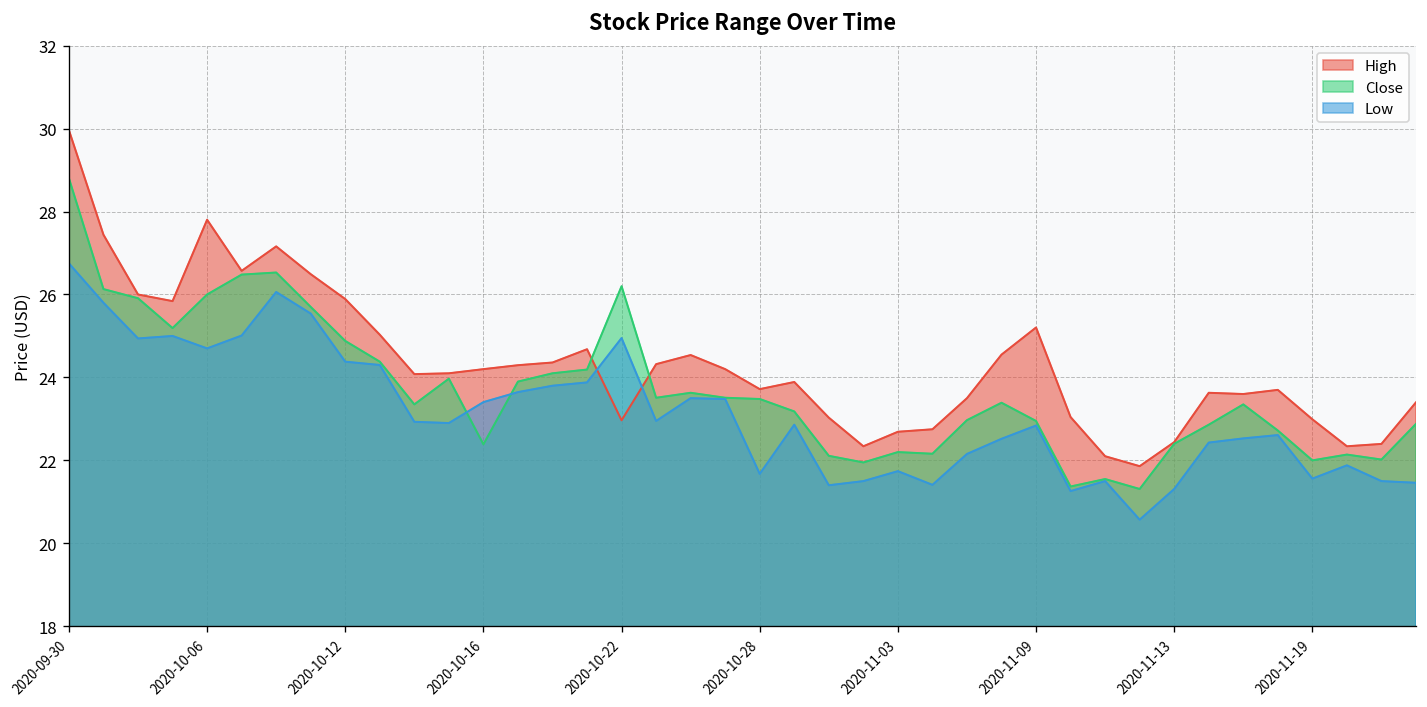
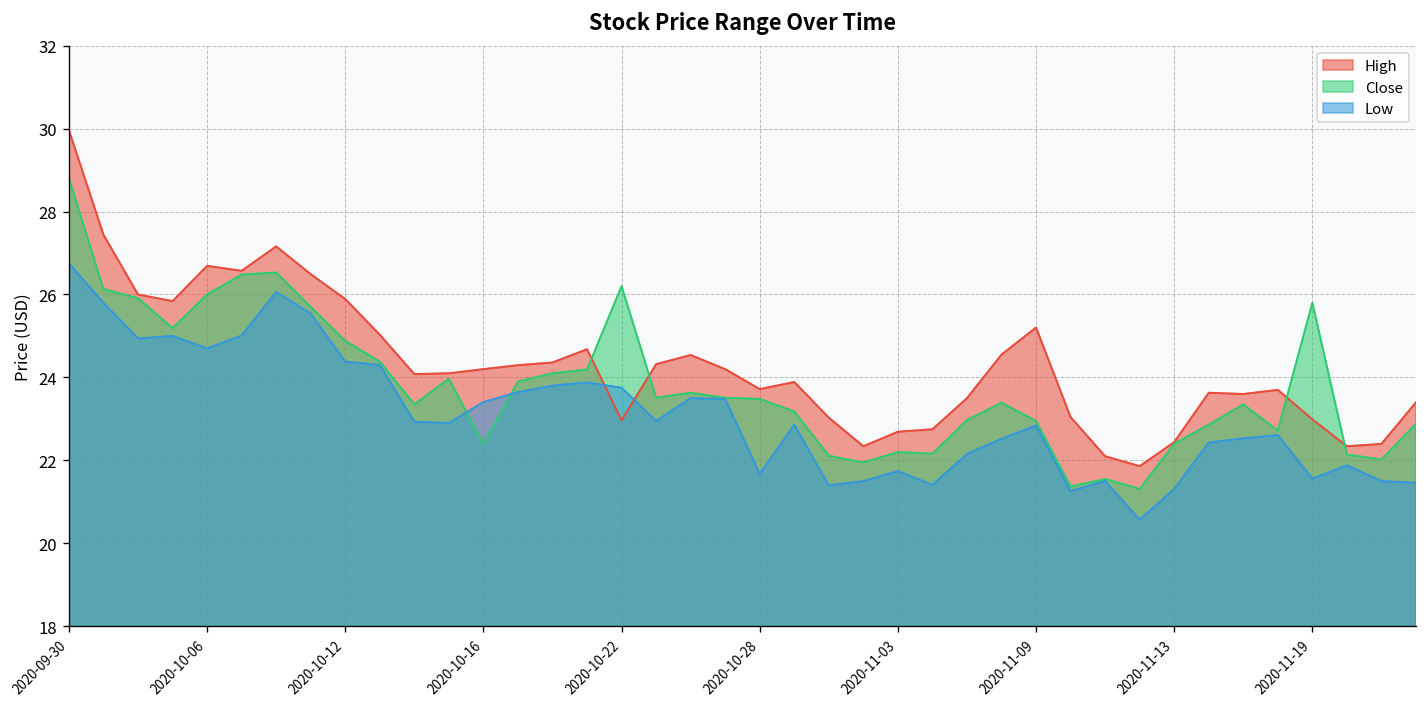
  {
    "High": {
      "2020-09-30": 30.0,
-     "2020-10-06": 27.8,
+     "2020-10-06": 26.7,
      "2020-10-12": 25.9,
      "2020-10-16": 24.2,
      "2020-10-22": 23.0,
      "2020-10-28": 23.7,
      "2020-11-03": 22.7,
      "2020-11-09": 25.2,
      "2020-11-19": 23.0
    },
    "Close": {
      "2020-09-30": 28.8,
      "2020-10-06": 26.0,
      "2020-10-12": 24.9,
      "2020-10-16": 22.4,
      "2020-10-22": 26.2,
      "2020-10-28": 23.5,
      "2020-11-03": 22.2,
      "2020-11-09": 23.0,
-     "2020-11-19": 22.0
+     "2020-11-19": 25.8
    },
    "Low": {
      "2020-09-30": 26.8,
      "2020-10-06": 24.7,
      "2020-10-12": 24.4,
      "2020-10-16": 23.4,
-     "2020-10-22": 25.0,
+     "2020-10-22": 23.8,
      "2020-10-28": 21.7,
      "2020-11-03": 21.7,
      "2020-11-09": 22.8,
      "2020-11-13": 21.3,
      "2020-11-19": 21.6
    }
  }
